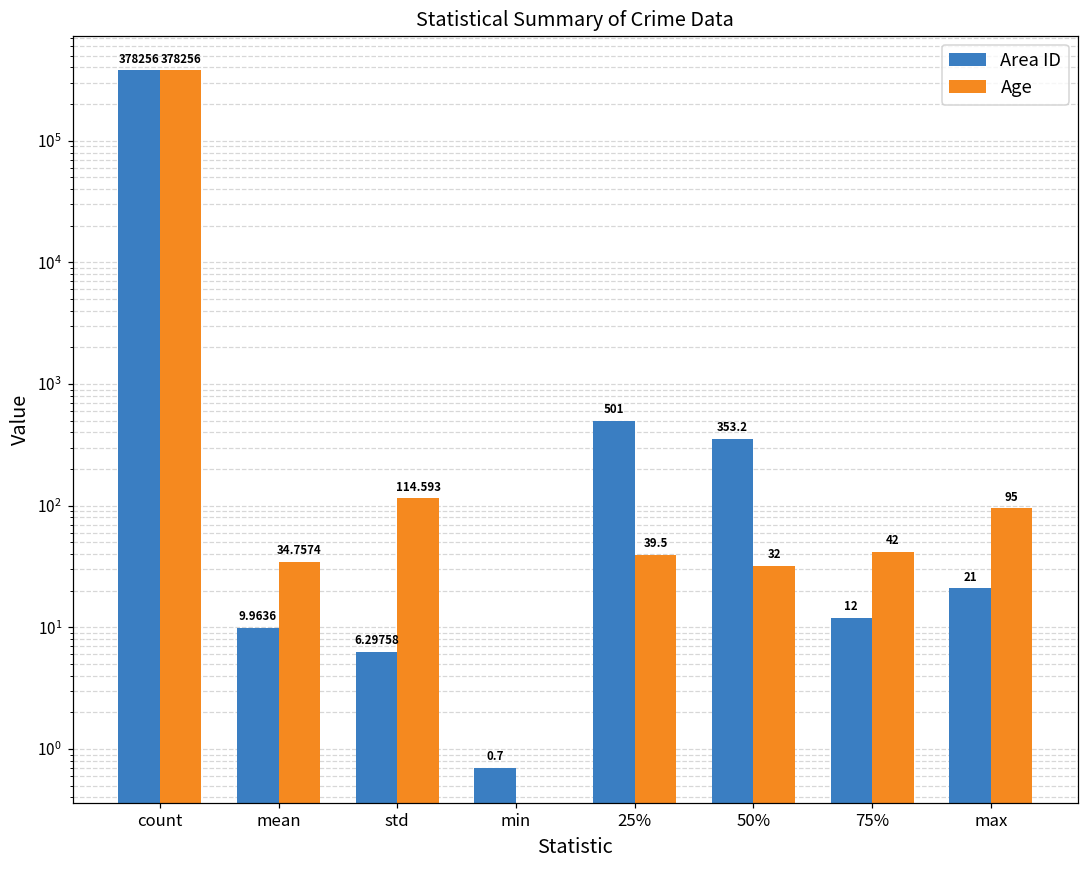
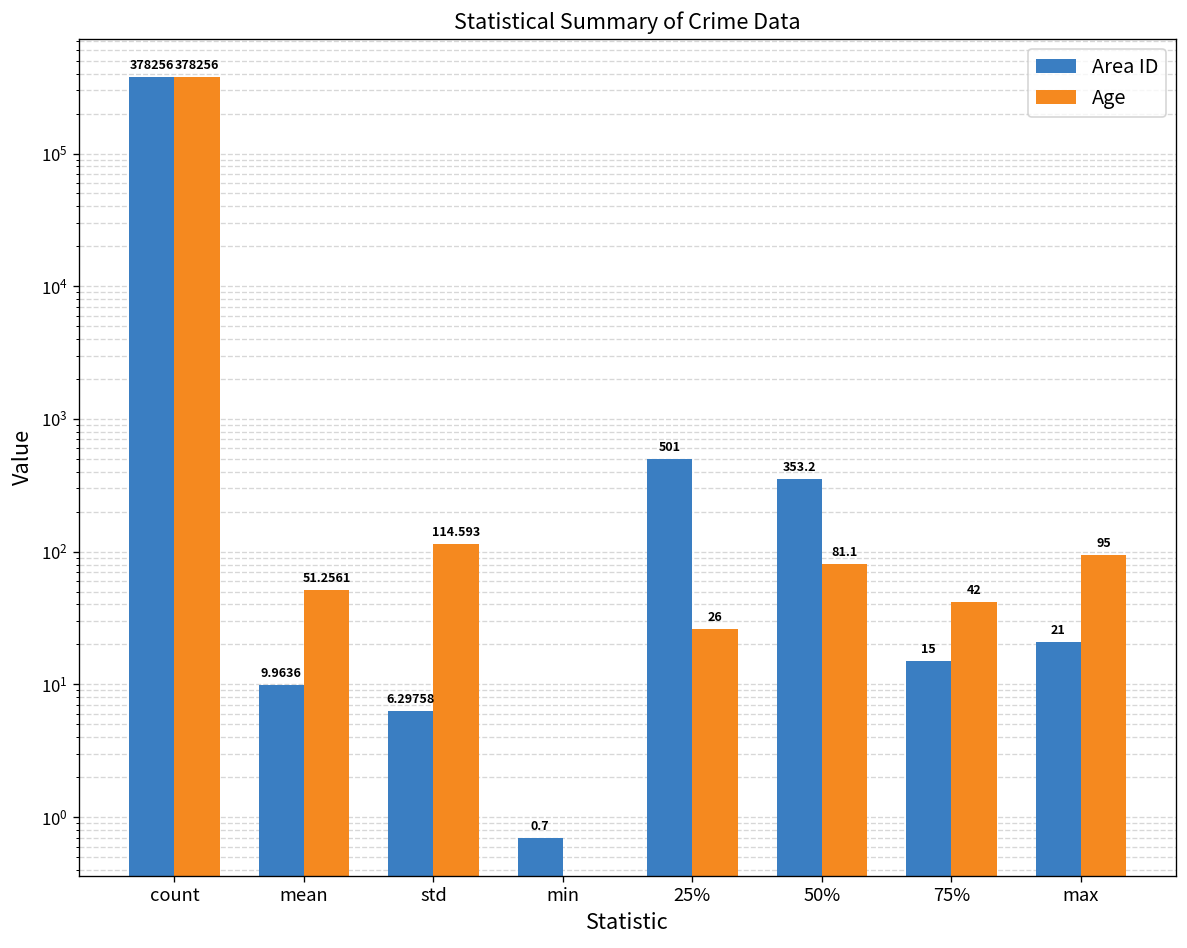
  {
    "Area ID": {
      "count": 378256,
      "mean": 9.9636,
      "std": 6.29758,
      "min": 0.7,
      "25%": 501,
      "50%": 353.2,
-     "75%": 12,
+     "75%": 15,
      "max": 21
    },
    "Age": {
      "count": 378256,
-     "mean": 34.7574,
+     "mean": 51.2561,
      "std": 114.593,
-     "25%": 39.5,
-     "50%": 32,
+     "25%": 26,
+     "50%": 81.1,
      "75%": 42,
      "max": 95
    }
  }
